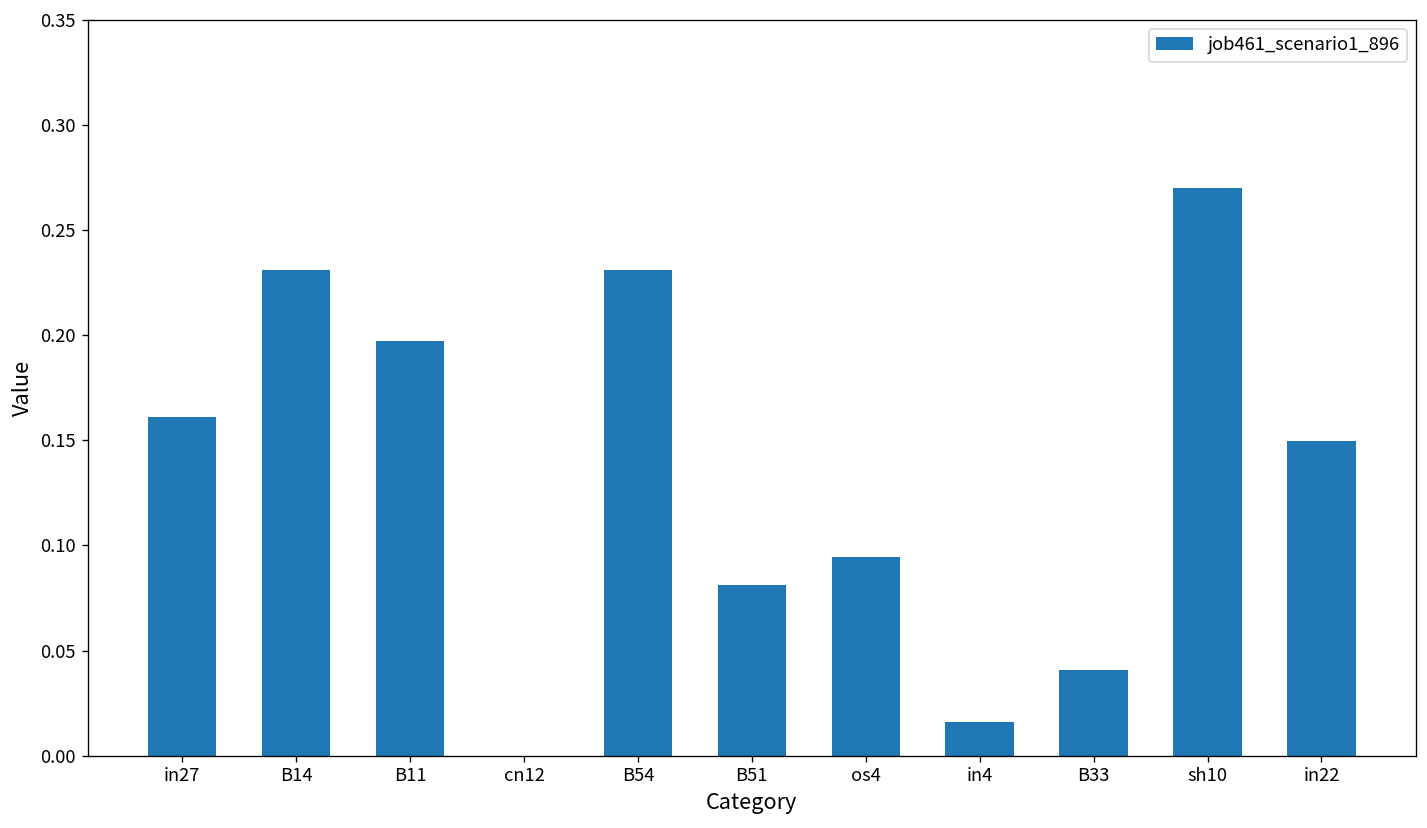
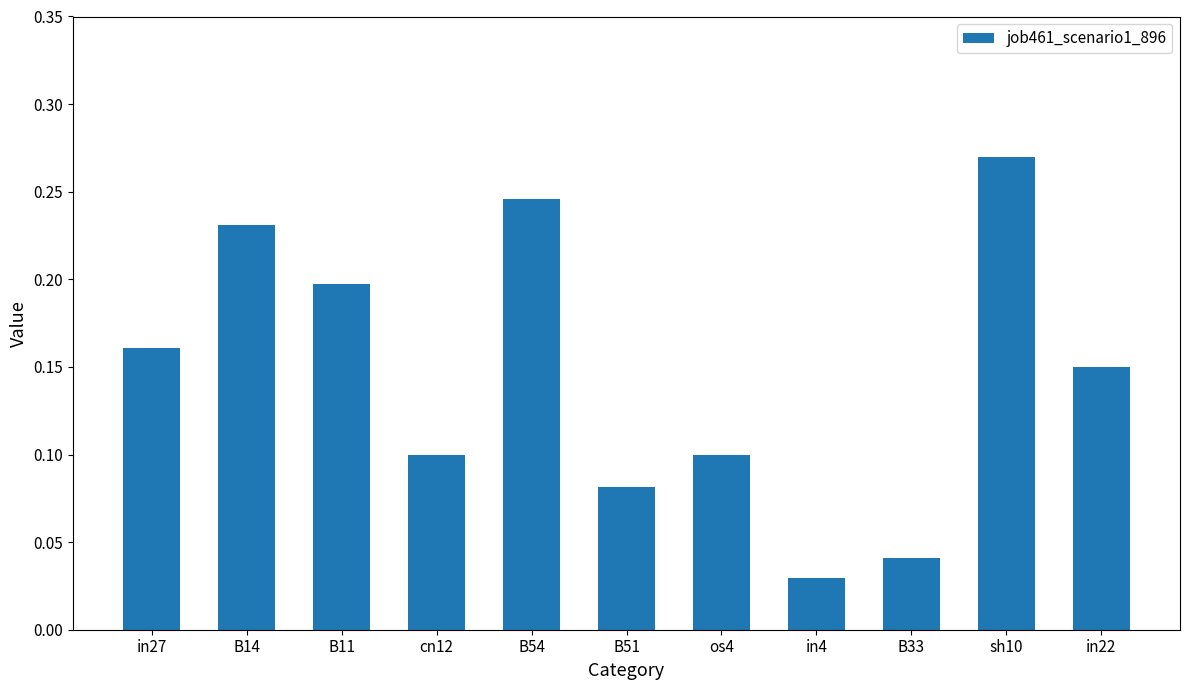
  {
    "in27": 0.161,
    "B14": 0.231,
    "B11": 0.197,
-   "cn12": 0.0,
-   "B54": 0.231,
+   "cn12": 0.1,
+   "B54": 0.246,
    "B51": 0.081,
-   "os4": 0.095,
-   "in4": 0.016,
+   "os4": 0.100,
+   "in4": 0.030,
    "B33": 0.041,
    "sh10": 0.270,
    "in22": 0.150
  }
